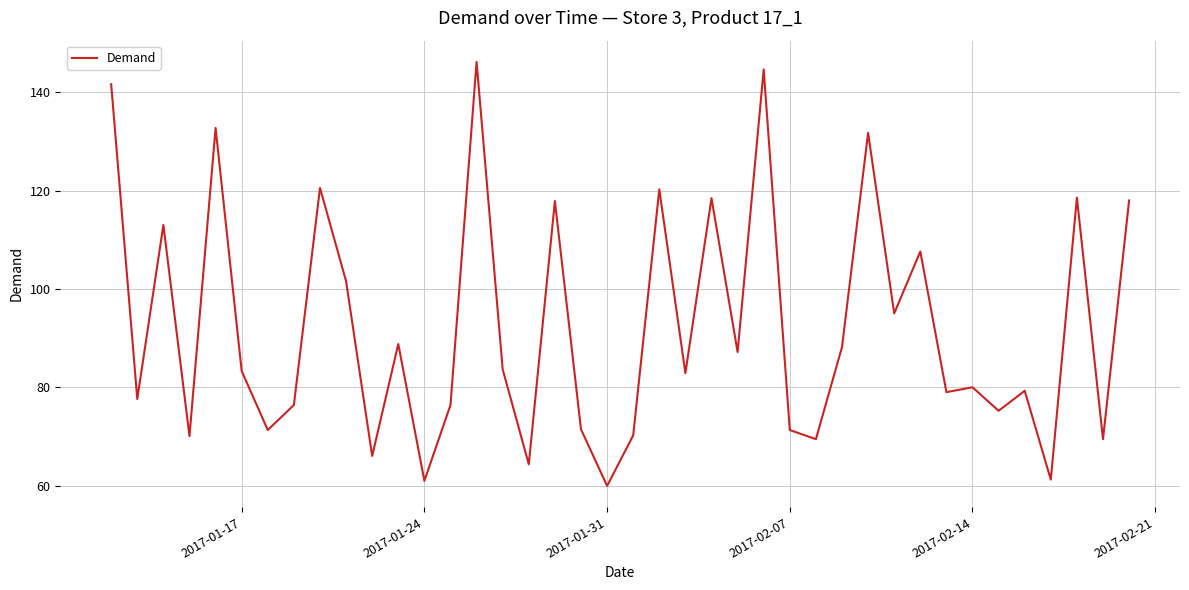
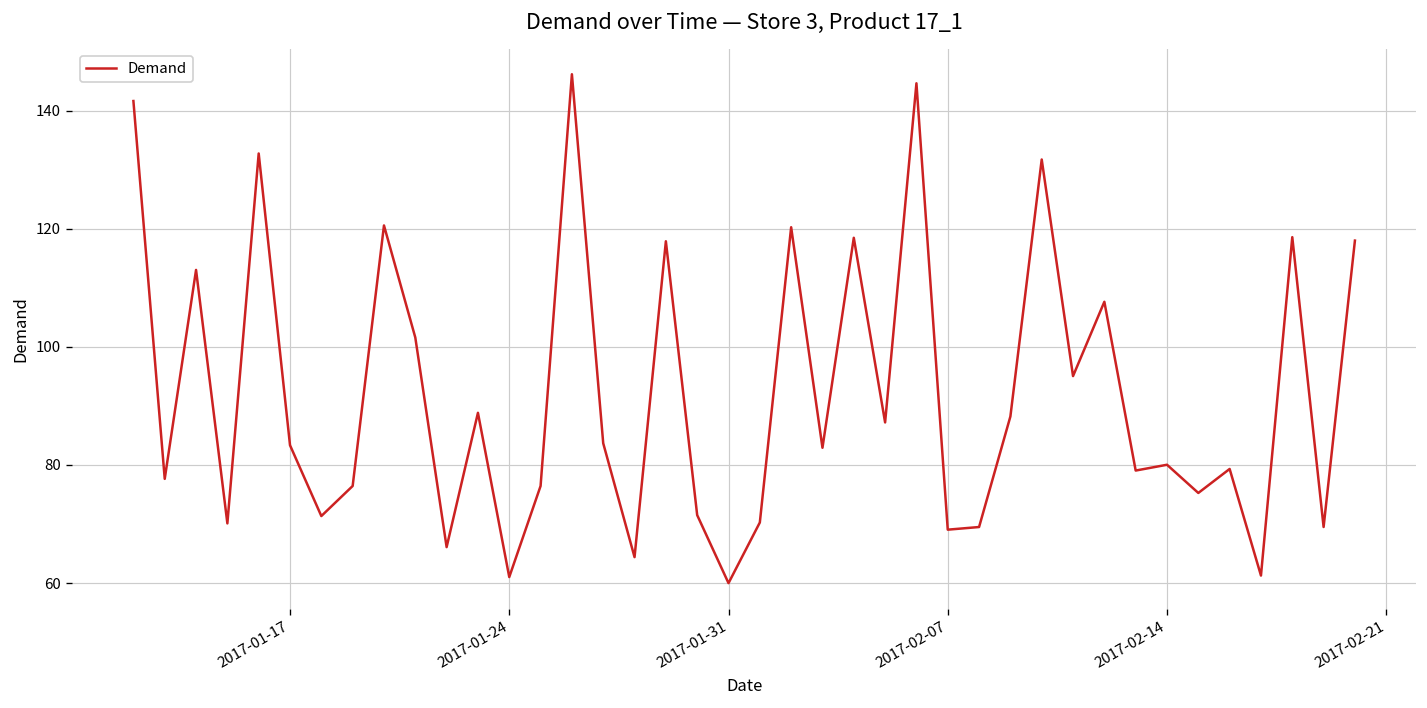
  {
    "2017-01-17": 83,
    "2017-01-24": 61,
    "2017-01-31": 60,
-   "2017-02-07": 71,
+   "2017-02-07": 69,
    "2017-02-14": 80
  }
